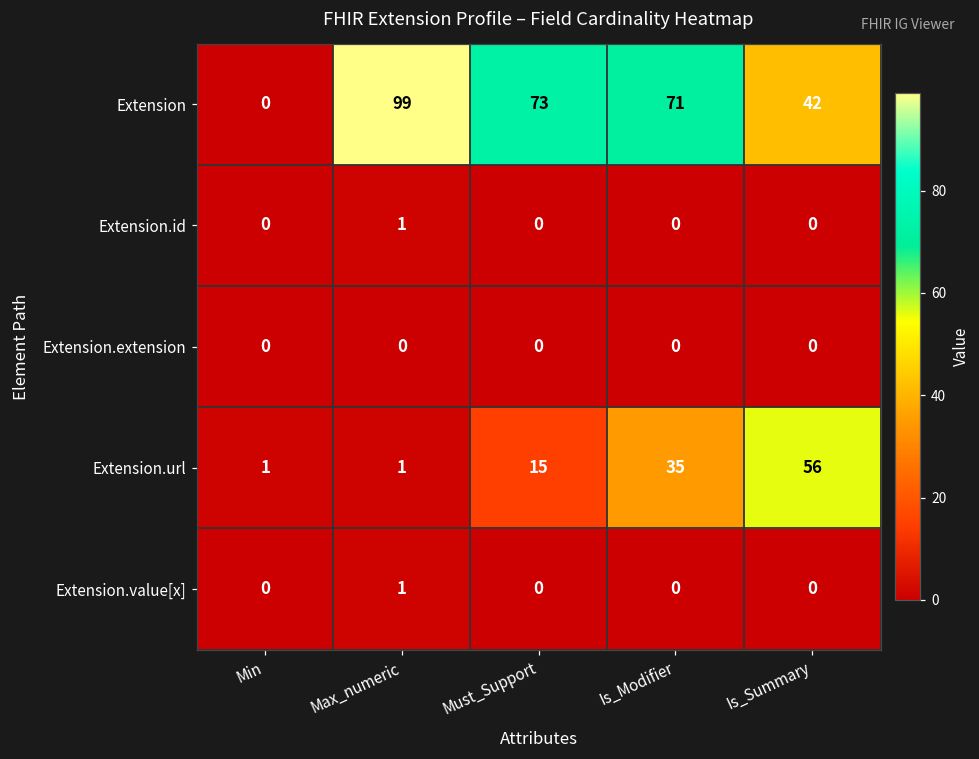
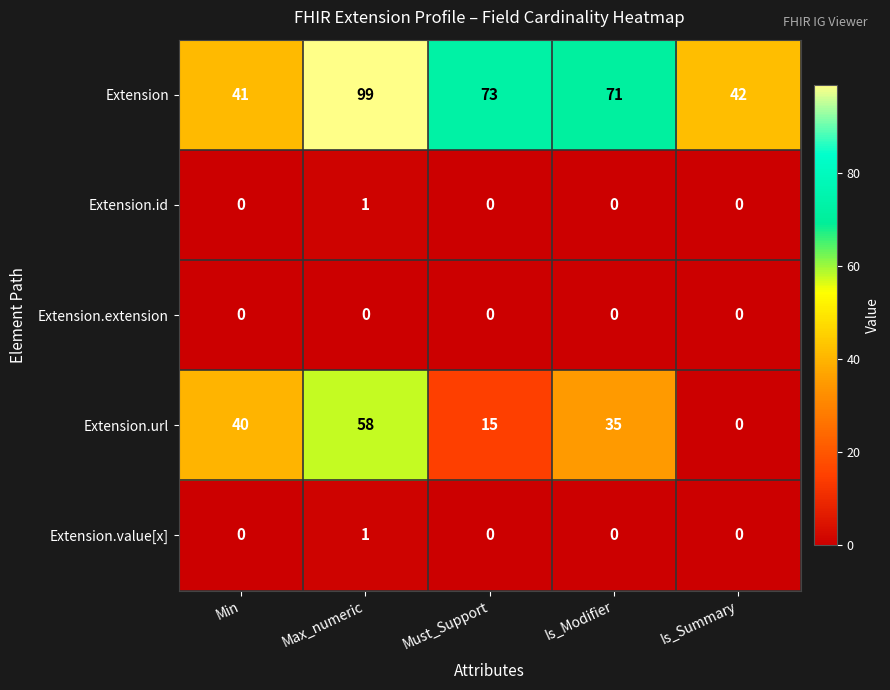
  {
    "Extension": {
-     "Min": 0,
+     "Min": 41,
      "Max_numeric": 99,
      "Must_Support": 73,
      "Is_Modifier": 71,
      "Is_Summary": 42
    },
    "Extension.id": {
      "Min": 0,
      "Max_numeric": 1,
      "Must_Support": 0,
      "Is_Modifier": 0,
      "Is_Summary": 0
    },
    "Extension.extension": {
      "Min": 0,
      "Max_numeric": 0,
      "Must_Support": 0,
      "Is_Modifier": 0,
      "Is_Summary": 0
    },
    "Extension.url": {
-     "Min": 1,
-     "Max_numeric": 1,
+     "Min": 40,
+     "Max_numeric": 58,
      "Must_Support": 15,
      "Is_Modifier": 35,
-     "Is_Summary": 56
+     "Is_Summary": 0
    },
    "Extension.value[x]": {
      "Min": 0,
      "Max_numeric": 1,
      "Must_Support": 0,
      "Is_Modifier": 0,
      "Is_Summary": 0
    }
  }
